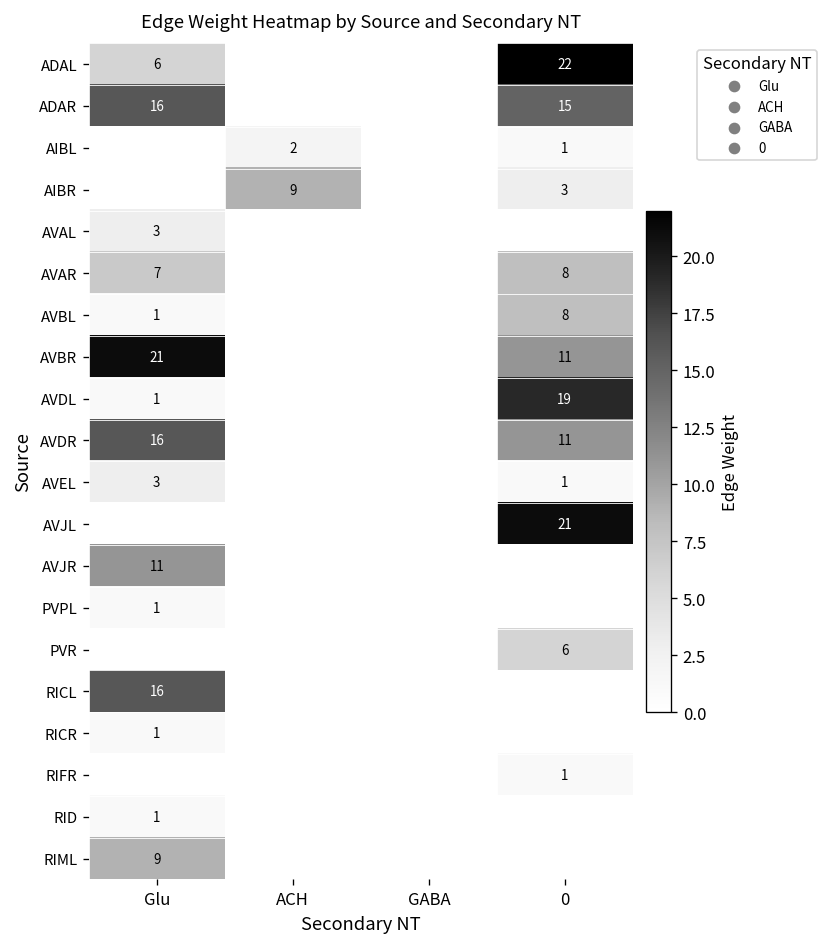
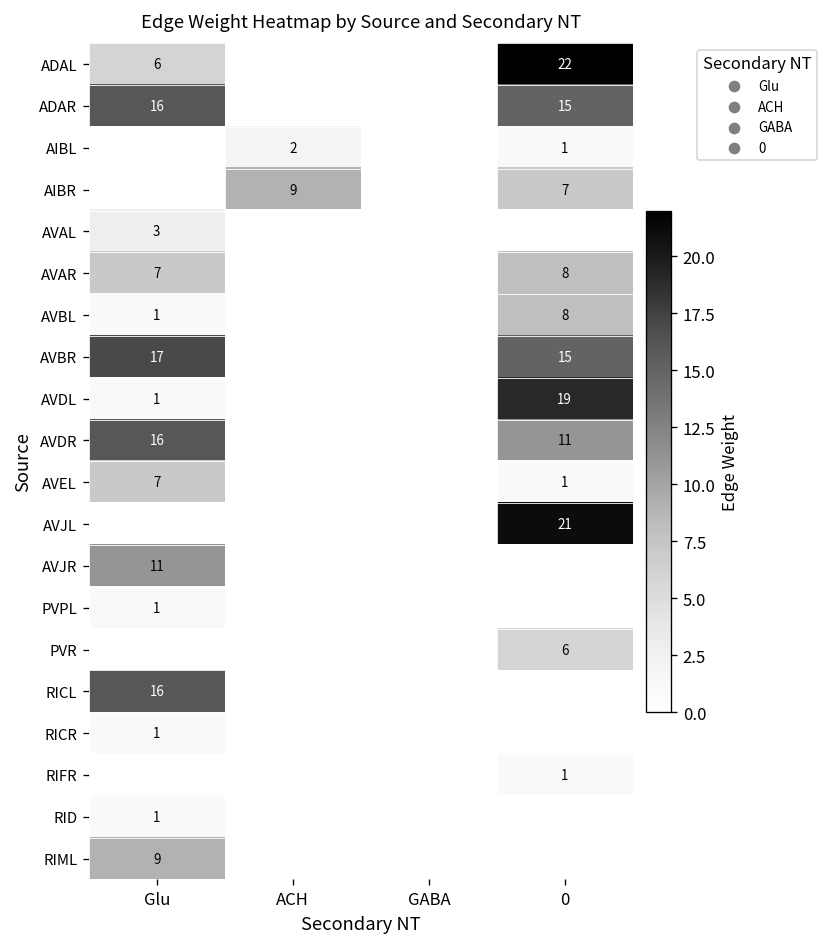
  {
    "ADAL": {
      "Glu": 6,
      "0": 22
    },
    "ADAR": {
      "Glu": 16,
      "0": 15
    },
    "AIBL": {
      "ACH": 2,
      "0": 1
    },
    "AIBR": {
      "ACH": 9,
-     "0": 3
+     "0": 7
    },
    "AVAL": {
      "Glu": 3
    },
    "AVAR": {
      "Glu": 7,
      "0": 8
    },
    "AVBL": {
      "Glu": 1,
      "0": 8
    },
    "AVBR": {
-     "Glu": 21,
-     "0": 11
+     "Glu": 17,
+     "0": 15
    },
    "AVDL": {
      "Glu": 1,
      "0": 19
    },
    "AVDR": {
      "Glu": 16,
      "0": 11
    },
    "AVEL": {
-     "Glu": 3,
+     "Glu": 7,
      "0": 1
    },
    "AVJL": {
      "0": 21
    },
    "AVJR": {
      "Glu": 11
    },
    "PVPL": {
      "Glu": 1
    },
    "PVR": {
      "0": 6
    },
    "RICL": {
      "Glu": 16
    },
    "RICR": {
      "Glu": 1
    },
    "RIFR": {
      "0": 1
    },
    "RID": {
      "Glu": 1
    },
    "RIML": {
      "Glu": 9
    }
  }
